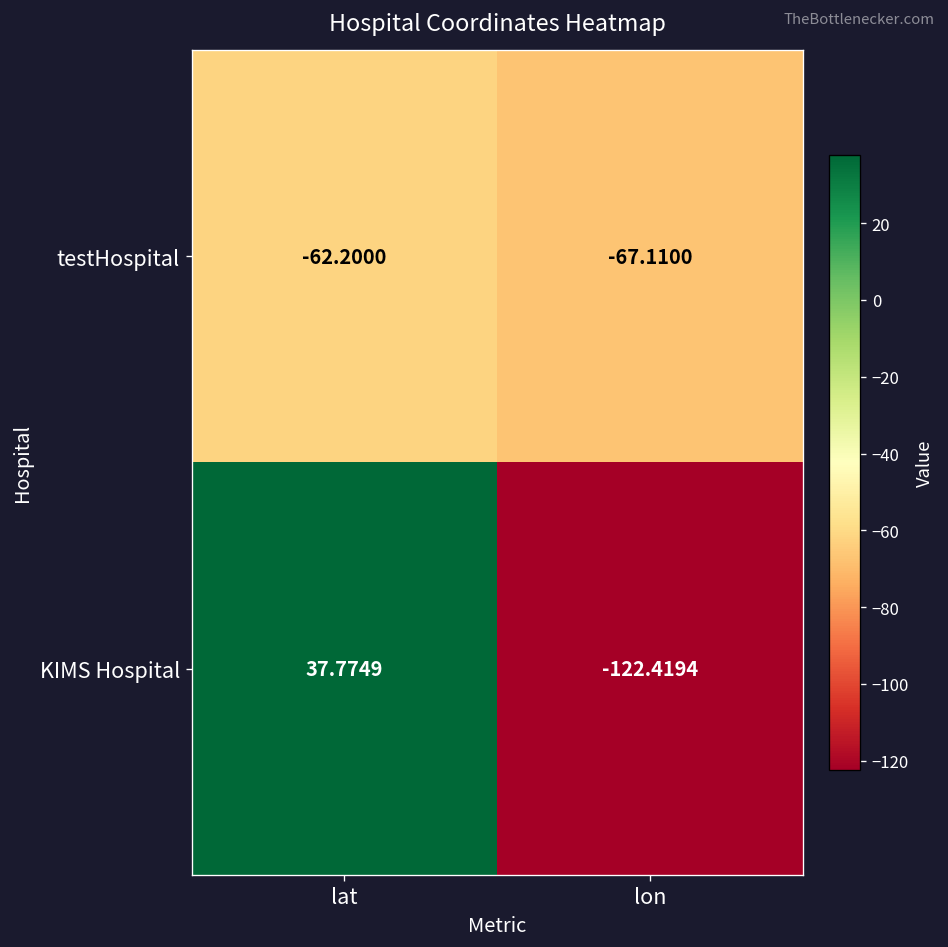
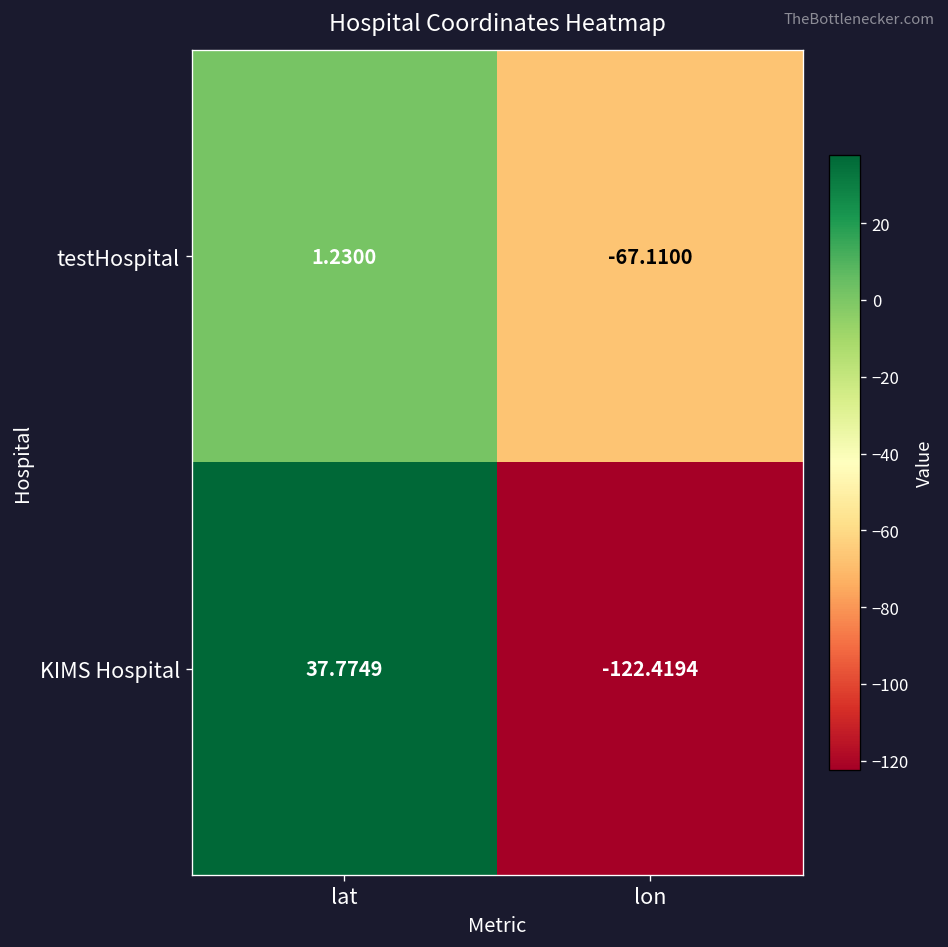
  {
    "testHospital": {
-     "lat": -62.2000,
+     "lat": 1.2300,
      "lon": -67.1100
    },
    "KIMS Hospital": {
      "lat": 37.7749,
      "lon": -122.4194
    }
  }
